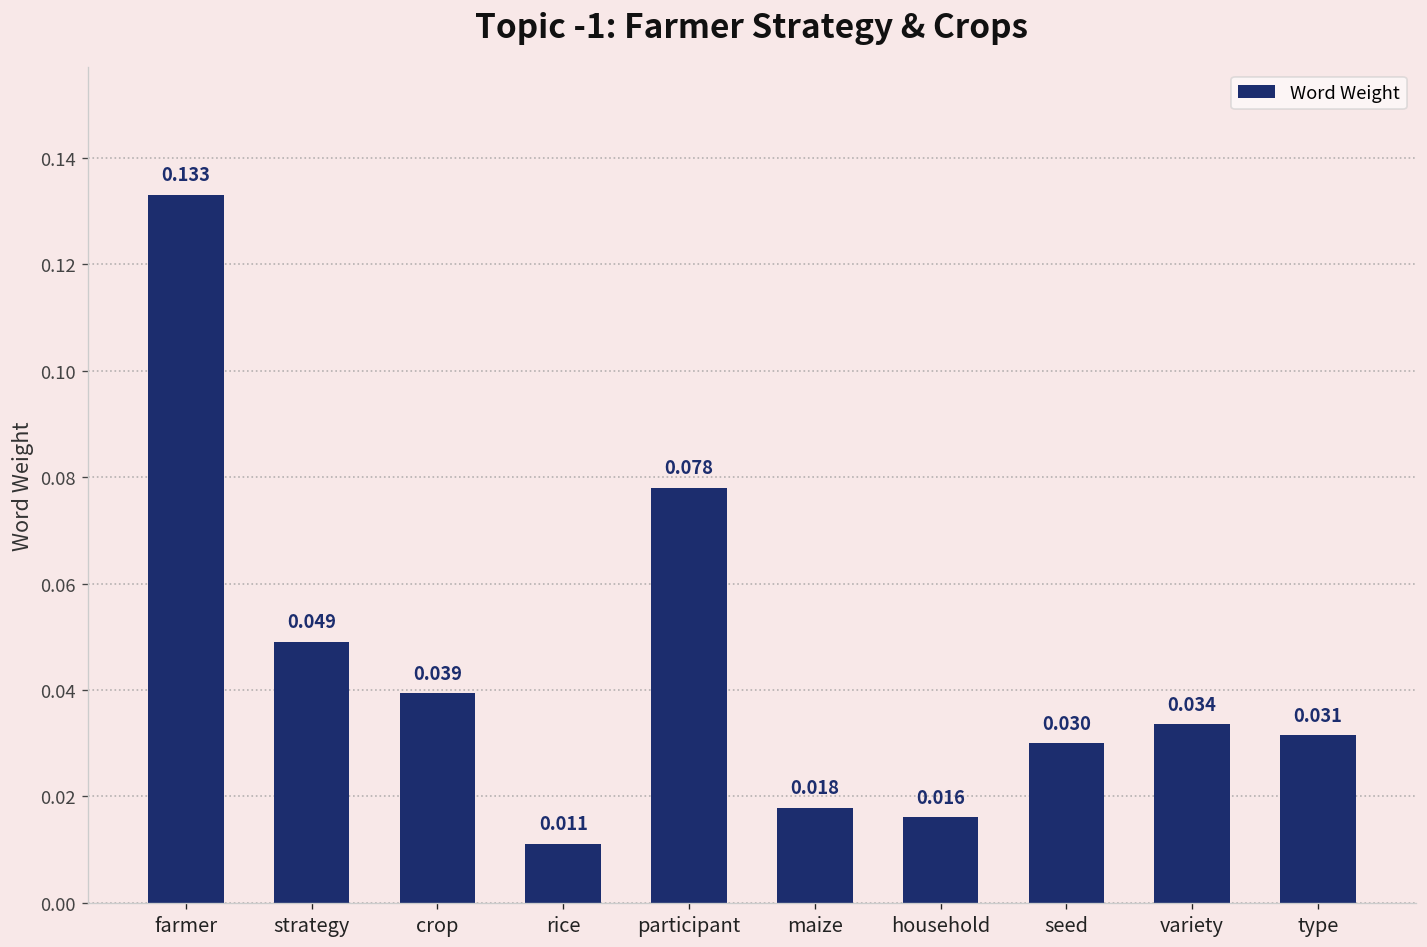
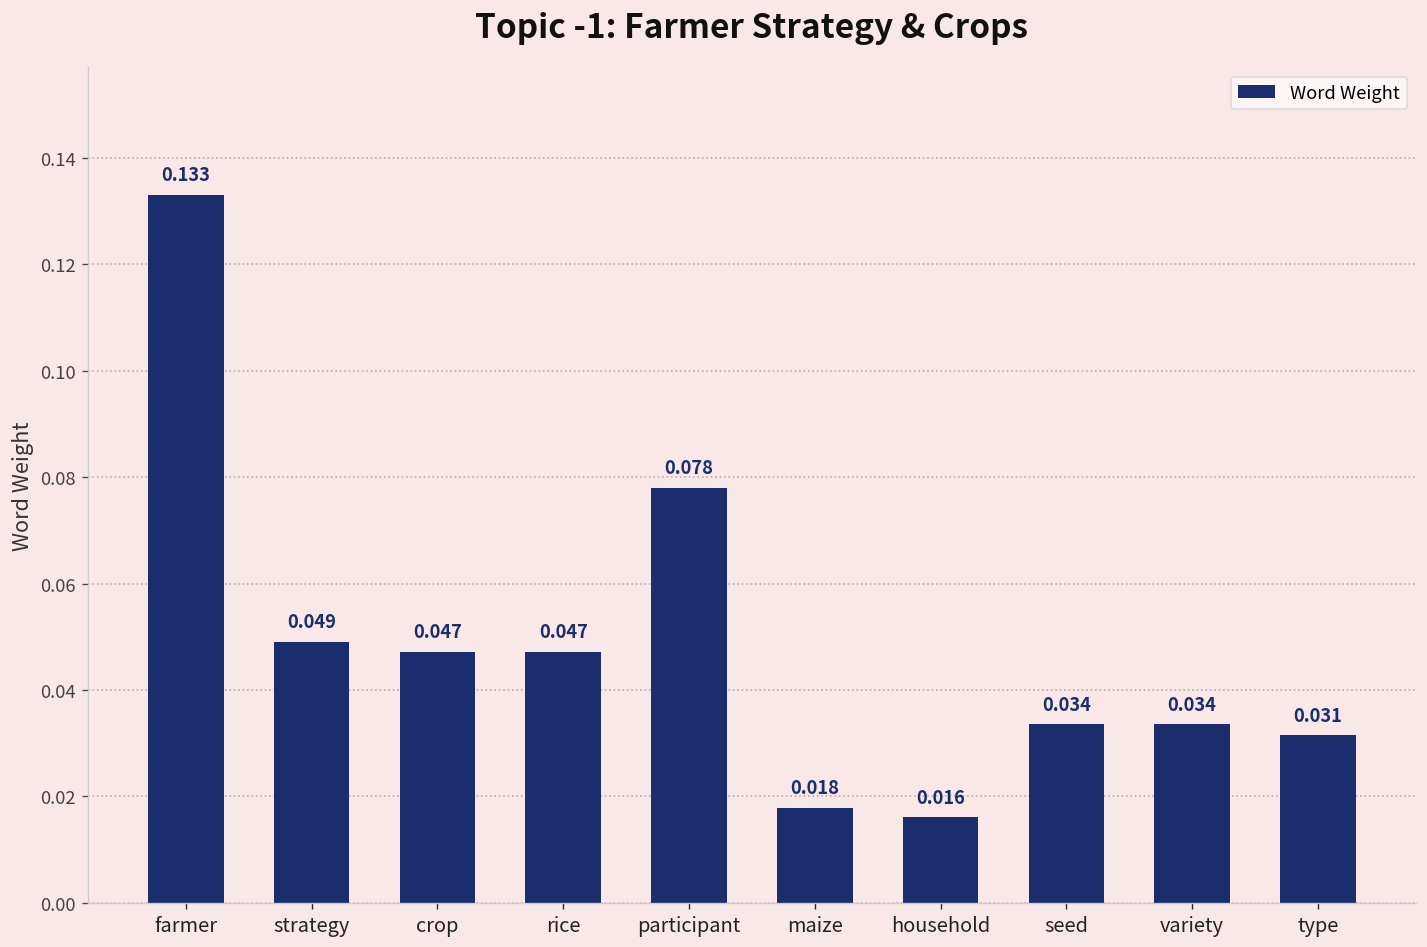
  {
    "farmer": 0.133,
    "strategy": 0.049,
-   "crop": 0.039,
-   "rice": 0.011,
+   "crop": 0.047,
+   "rice": 0.047,
    "participant": 0.078,
    "maize": 0.018,
    "household": 0.016,
-   "seed": 0.030,
+   "seed": 0.034,
    "variety": 0.034,
    "type": 0.031
  }
